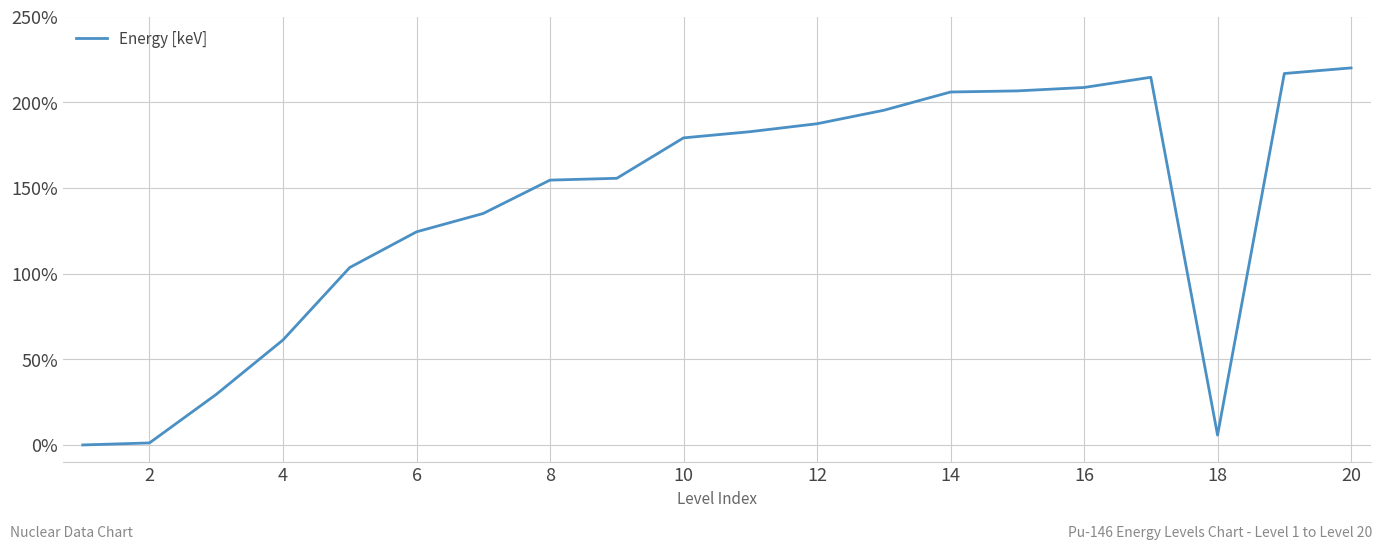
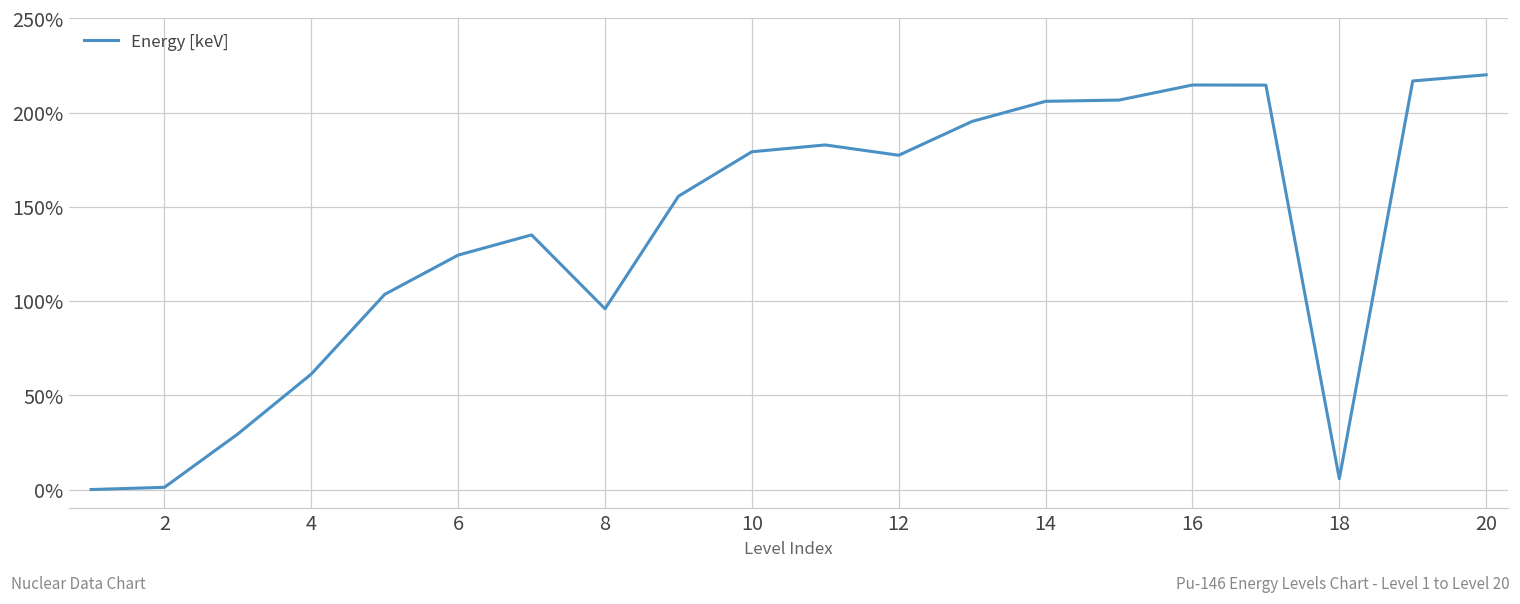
  {
    "2": "1%",
    "4": "61%",
    "6": "124%",
-   "8": "155%",
+   "8": "96%",
    "10": "179%",
-   "12": "187%",
+   "12": "177%",
    "14": "206%",
-   "16": "209%",
+   "16": "215%",
    "18": "6%",
    "20": "220%"
  }
